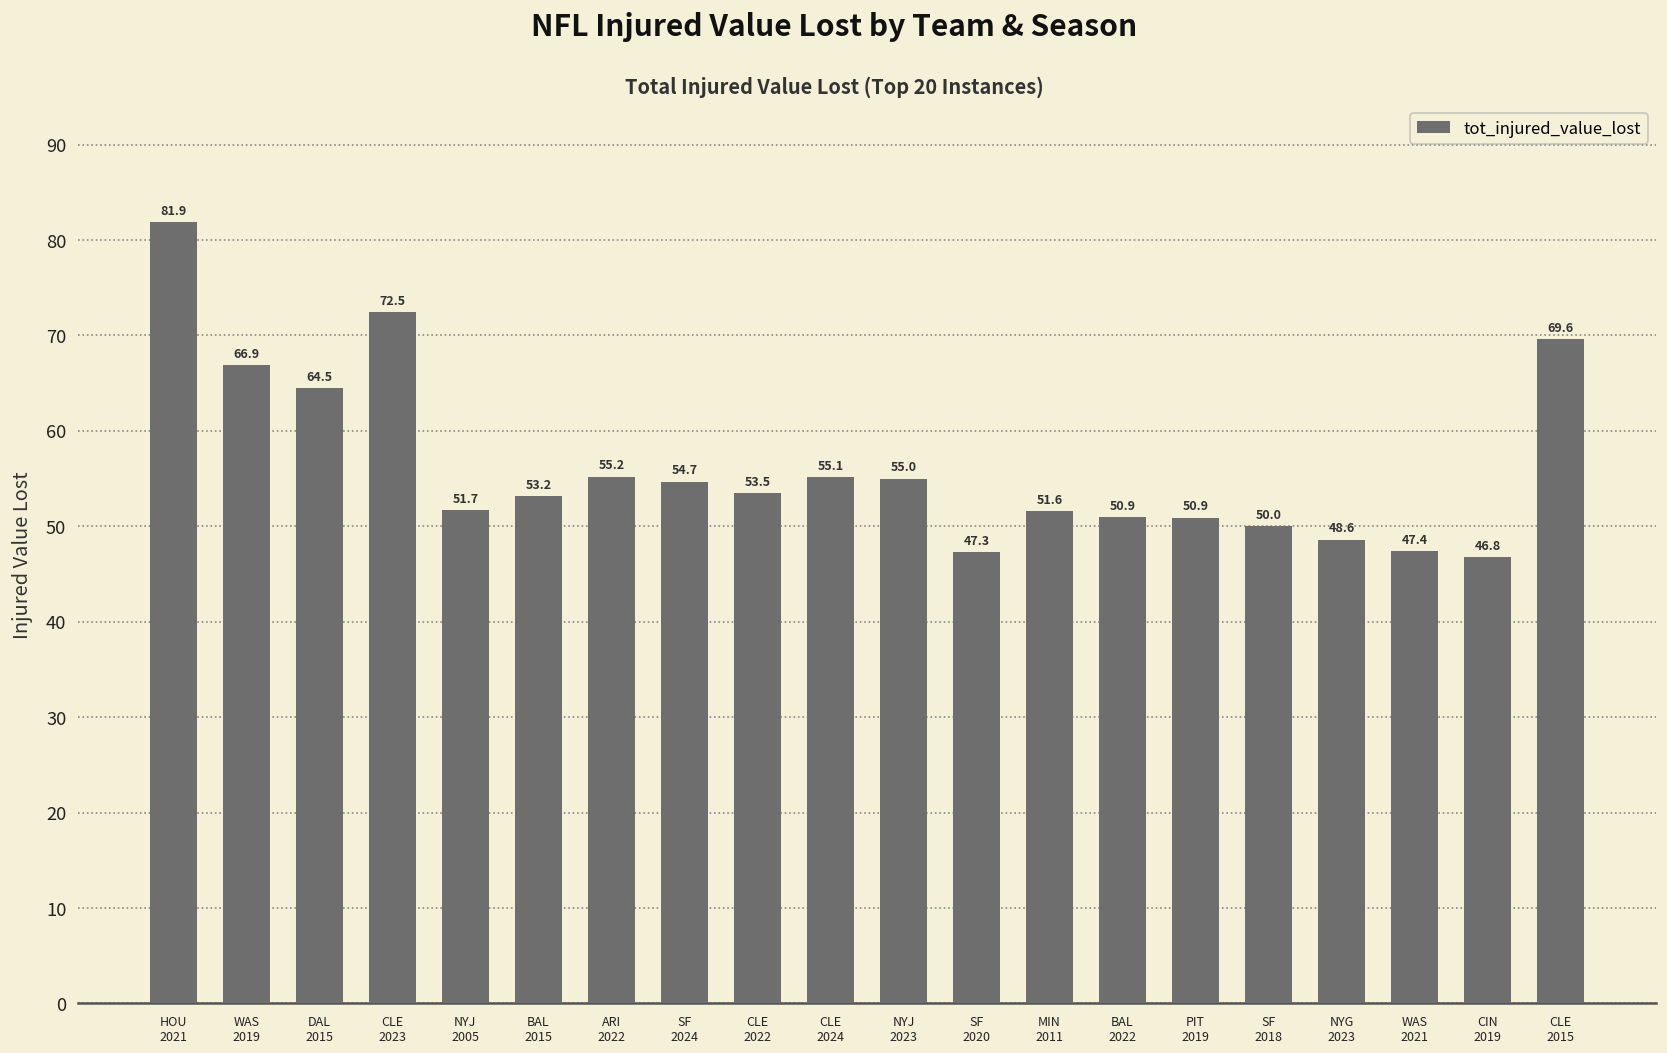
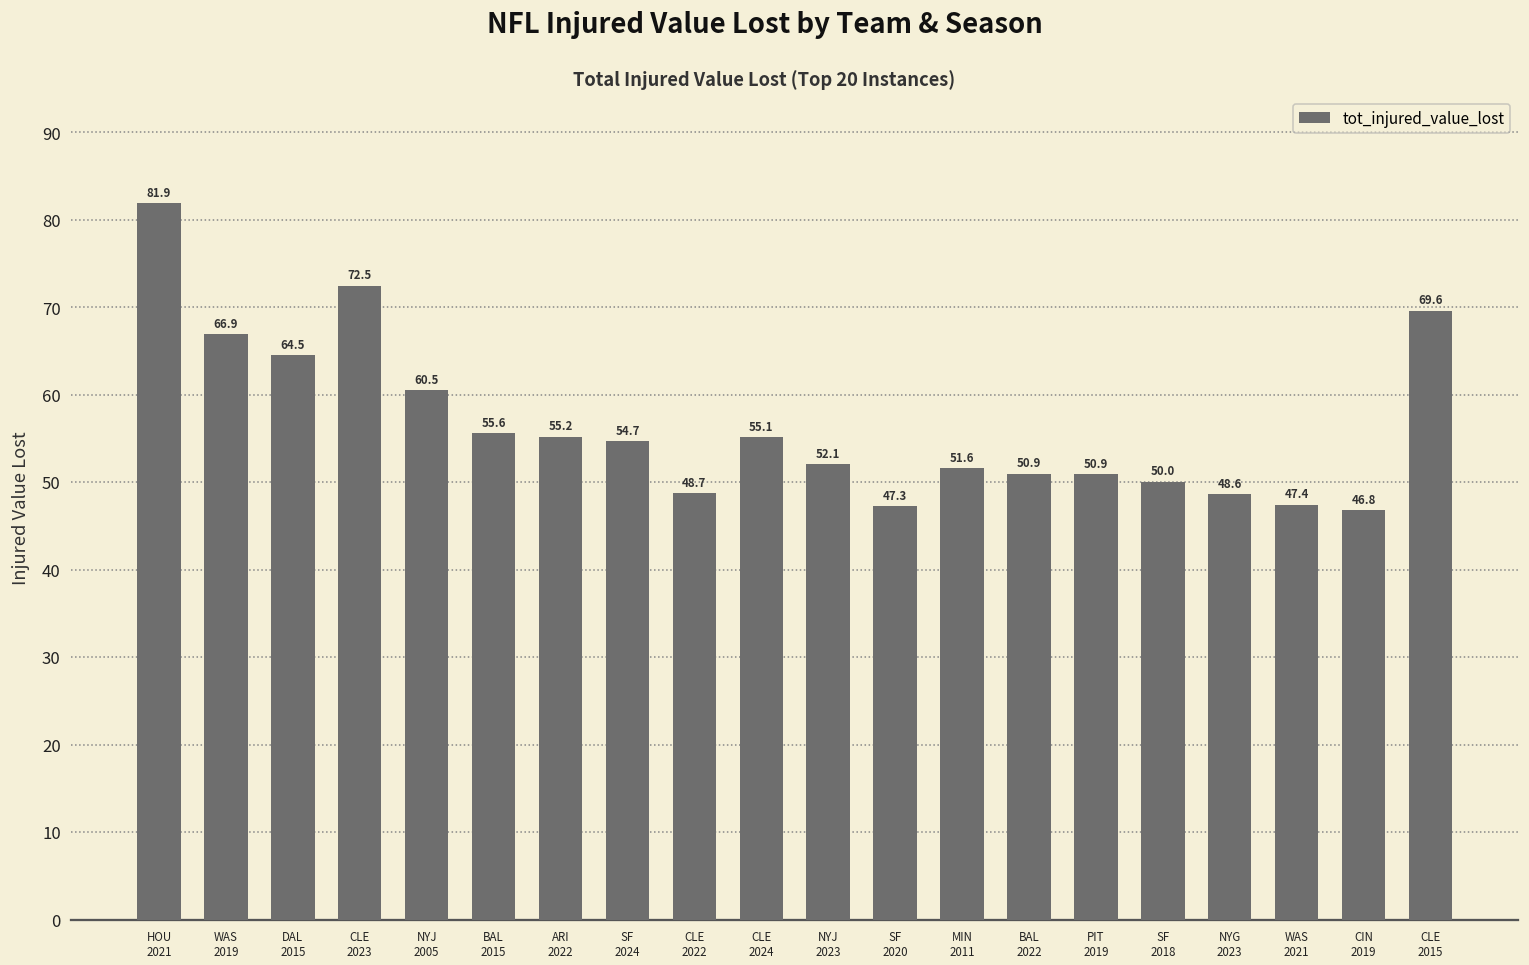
  {
    "HOU 2021": 81.9,
    "WAS 2019": 66.9,
    "DAL 2015": 64.5,
    "CLE 2023": 72.5,
-   "NYJ 2005": 51.7,
-   "BAL 2015": 53.2,
+   "NYJ 2005": 60.5,
+   "BAL 2015": 55.6,
    "ARI 2022": 55.2,
    "SF 2024": 54.7,
-   "CLE 2022": 53.5,
+   "CLE 2022": 48.7,
    "CLE 2024": 55.1,
-   "NYJ 2023": 55.0,
+   "NYJ 2023": 52.1,
    "SF 2020": 47.3,
    "MIN 2011": 51.6,
    "BAL 2022": 50.9,
    "PIT 2019": 50.9,
    "SF 2018": 50.0,
    "NYG 2023": 48.6,
    "WAS 2021": 47.4,
    "CIN 2019": 46.8,
    "CLE 2015": 69.6
  }
